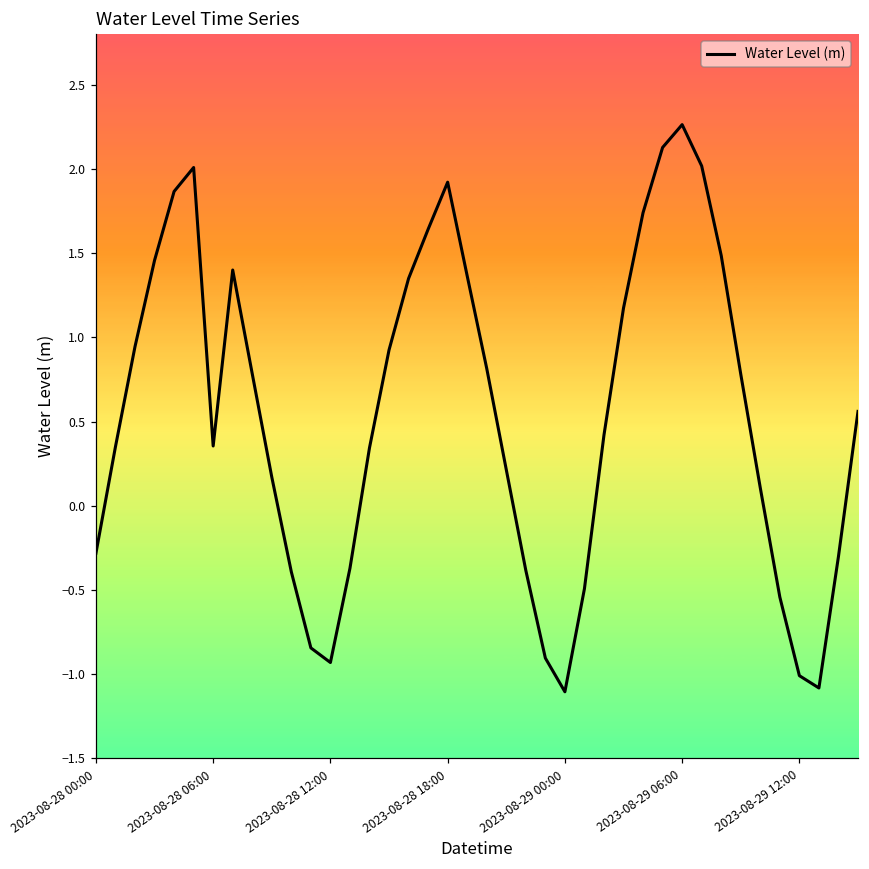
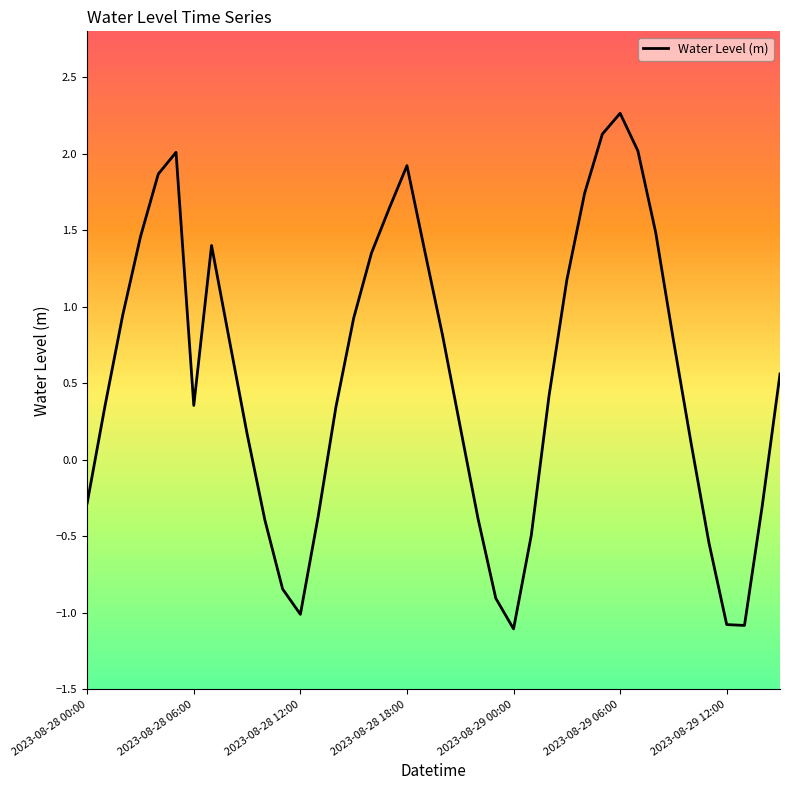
  {
    "2023-08-28 00:00": -0.28,
    "2023-08-28 06:00": 0.36,
-   "2023-08-28 12:00": -0.93,
+   "2023-08-28 12:00": -1.01,
    "2023-08-28 18:00": 1.92,
    "2023-08-29 00:00": -1.10,
    "2023-08-29 06:00": 2.26,
-   "2023-08-29 12:00": -1.01
+   "2023-08-29 12:00": -1.08
  }
